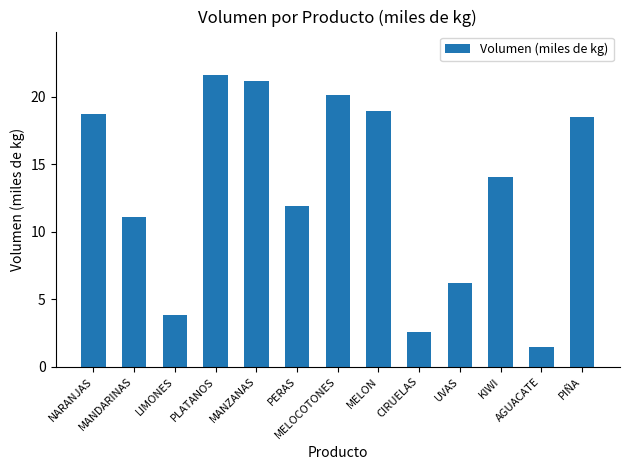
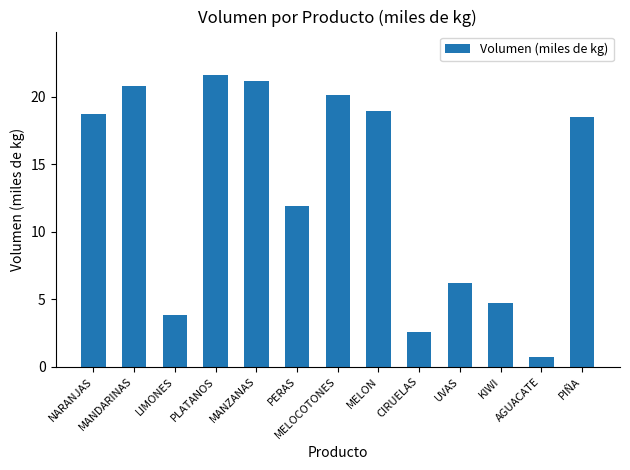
  {
    "NARANJAS": 18.8,
-   "MANDARINAS": 11.1,
+   "MANDARINAS": 20.8,
    "LIMONES": 3.9,
    "PLATANOS": 21.6,
    "MANZANAS": 21.2,
    "PERAS": 11.9,
    "MELOCOTONES": 20.1,
    "MELON": 19.0,
    "CIRUELAS": 2.6,
    "UVAS": 6.2,
-   "KIWI": 14.1,
-   "AGUACATE": 1.5,
+   "KIWI": 4.7,
+   "AGUACATE": 0.7,
    "PIÑA": 18.5
  }
